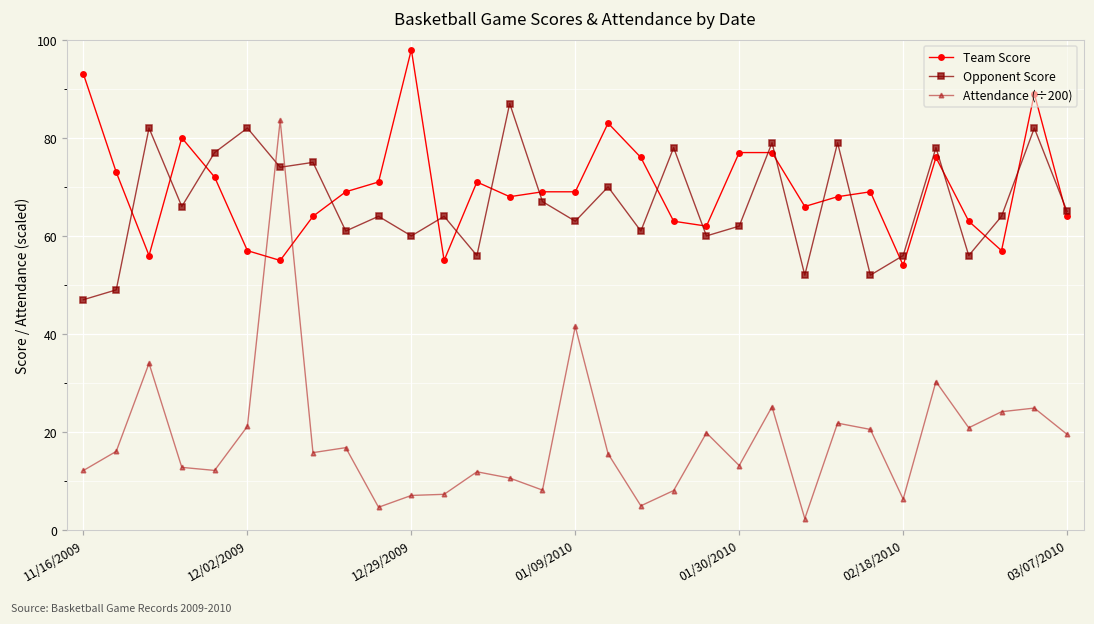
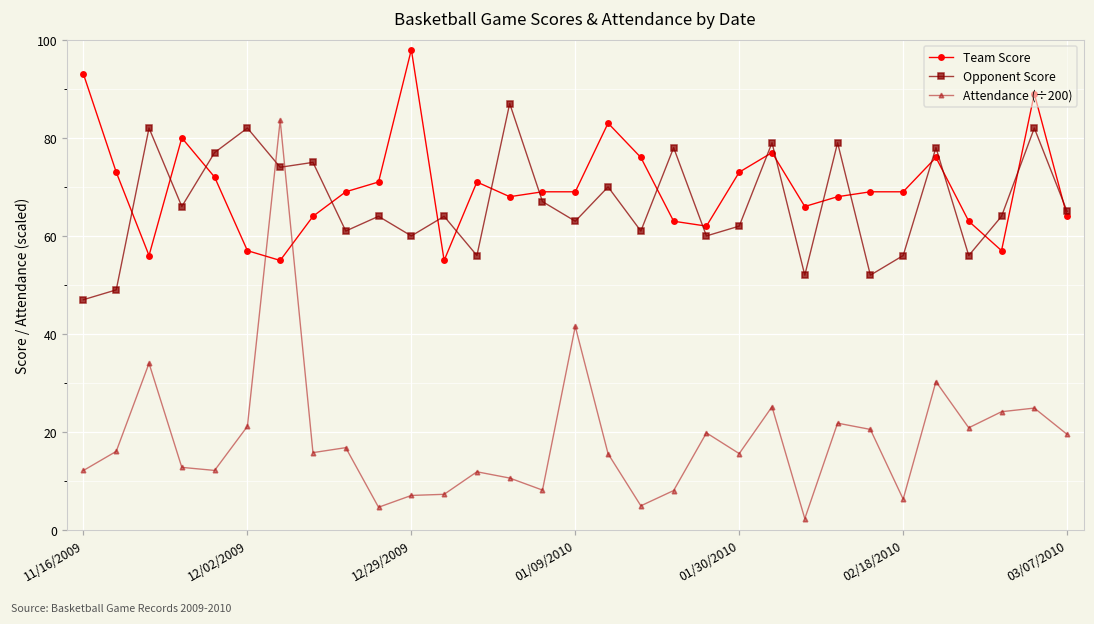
  {
    "Team Score": {
      "11/16/2009": 93,
      "12/02/2009": 57,
      "12/29/2009": 98,
      "01/09/2010": 69,
-     "01/30/2010": 77,
-     "02/18/2010": 54,
+     "01/30/2010": 73,
+     "02/18/2010": 69,
      "03/07/2010": 64
    },
    "Opponent Score": {
      "11/16/2009": 47,
      "12/02/2009": 82,
      "12/29/2009": 60,
      "01/09/2010": 63,
      "01/30/2010": 62,
      "02/18/2010": 56,
      "03/07/2010": 65
    },
    "Attendance (÷200)": {
      "11/16/2009": 12,
      "12/02/2009": 21,
      "12/29/2009": 7,
      "01/09/2010": 42,
-     "01/30/2010": 13,
+     "01/30/2010": 16,
      "02/18/2010": 6,
      "03/07/2010": 20
    }
  }
